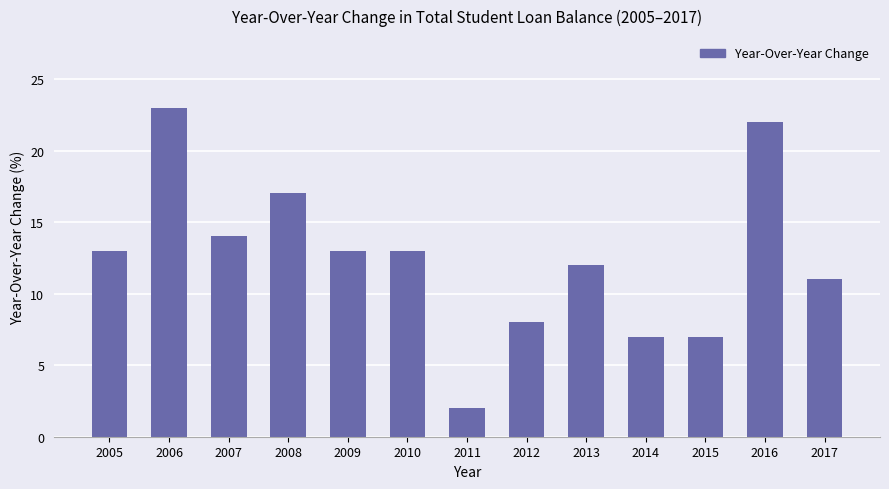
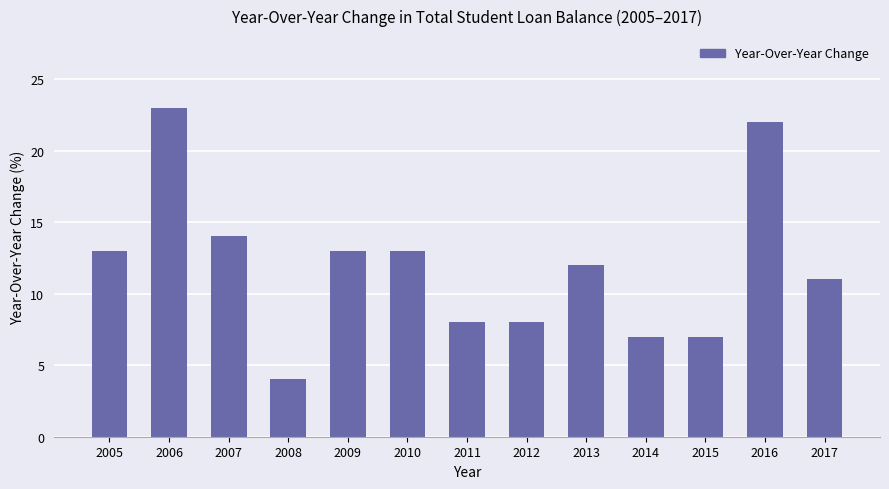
  {
    "2005": 13,
    "2006": 23,
    "2007": 14,
-   "2008": 17,
+   "2008": 4,
    "2009": 13,
    "2010": 13,
-   "2011": 2,
+   "2011": 8,
    "2012": 8,
    "2013": 12,
    "2014": 7,
    "2015": 7,
    "2016": 22,
    "2017": 11
  }
